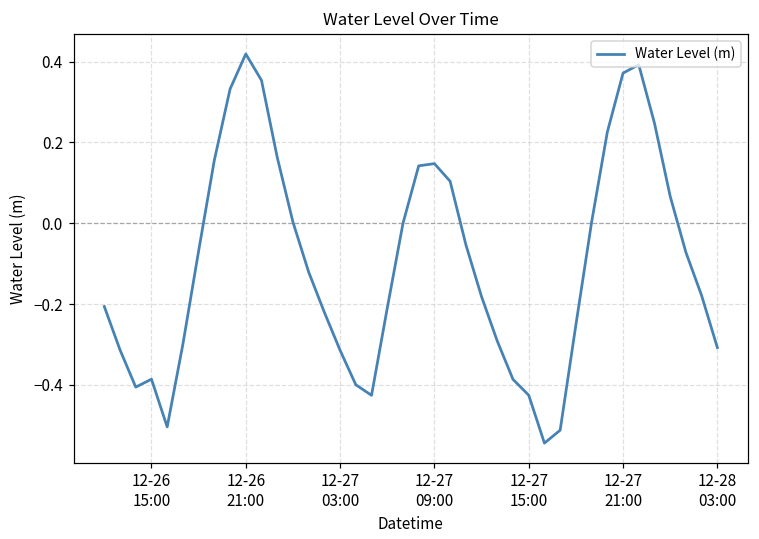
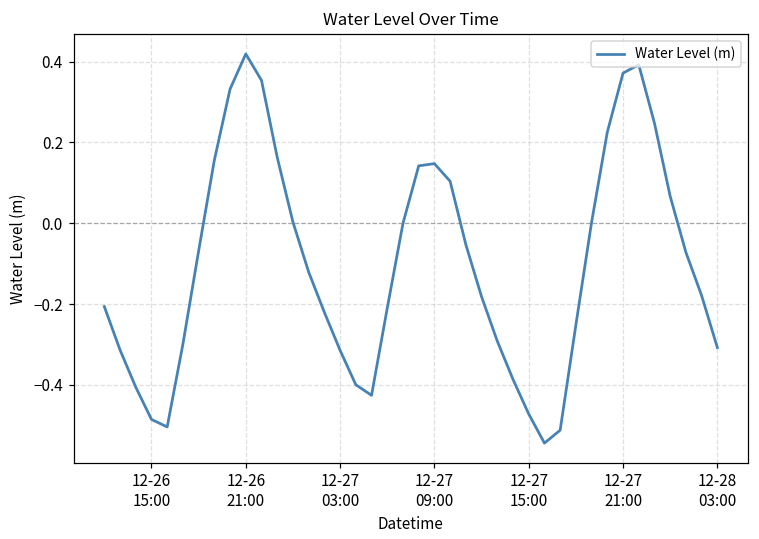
  {
-   "12-26 15:00": -0.39,
+   "12-26 15:00": -0.49,
    "12-26 21:00": 0.42,
    "12-27 03:00": -0.31,
    "12-27 09:00": 0.15,
-   "12-27 15:00": -0.43,
+   "12-27 15:00": -0.47,
    "12-27 21:00": 0.37,
    "12-28 03:00": -0.31
  }
